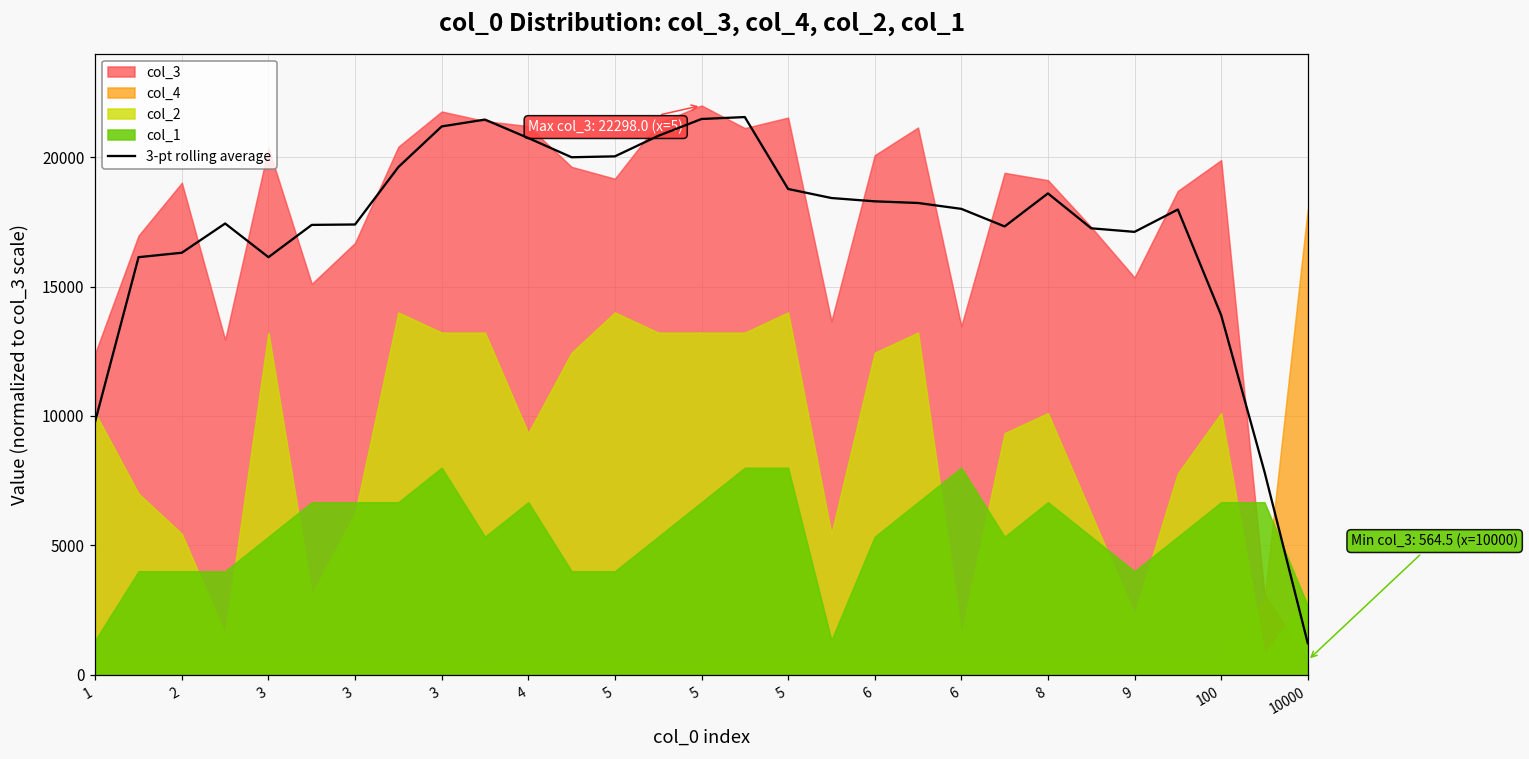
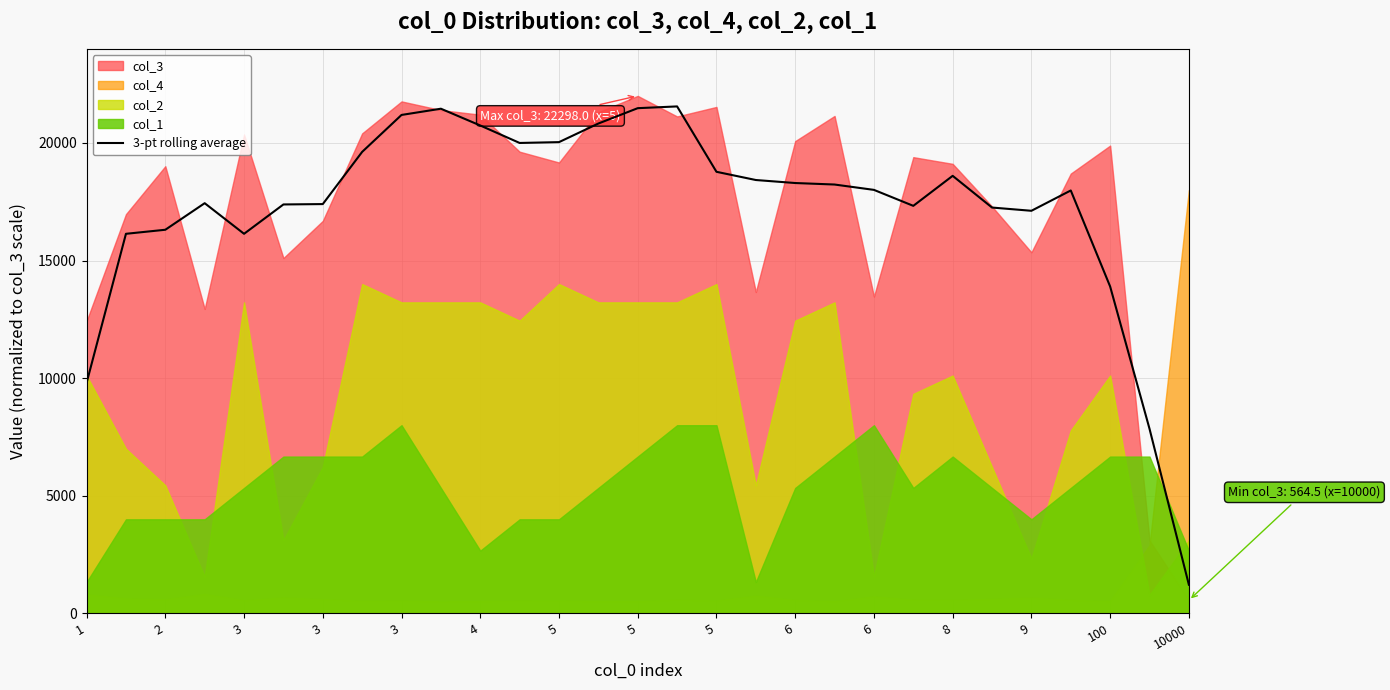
  {
    "3-pt rolling average": {
      "2": 16300,
      "8": 18600,
      "100": 13900
    },
    "col_3": {
      "2": 19000,
      "8": 19100,
      "100": 19900,
      "10000": 600
    },
    "col_4": {
      "2": 600,
      "4": 500,
      "8": 600,
      "100": 500,
      "10000": 18000
    },
    "col_2": {
      "2": 5400,
-     "4": 9300,
+     "4": 13200,
      "8": 10100,
      "100": 10100
    },
    "col_1": {
      "2": 4000,
-     "4": 6700,
+     "4": 2700,
      "8": 6700,
      "100": 6700
    }
  }
